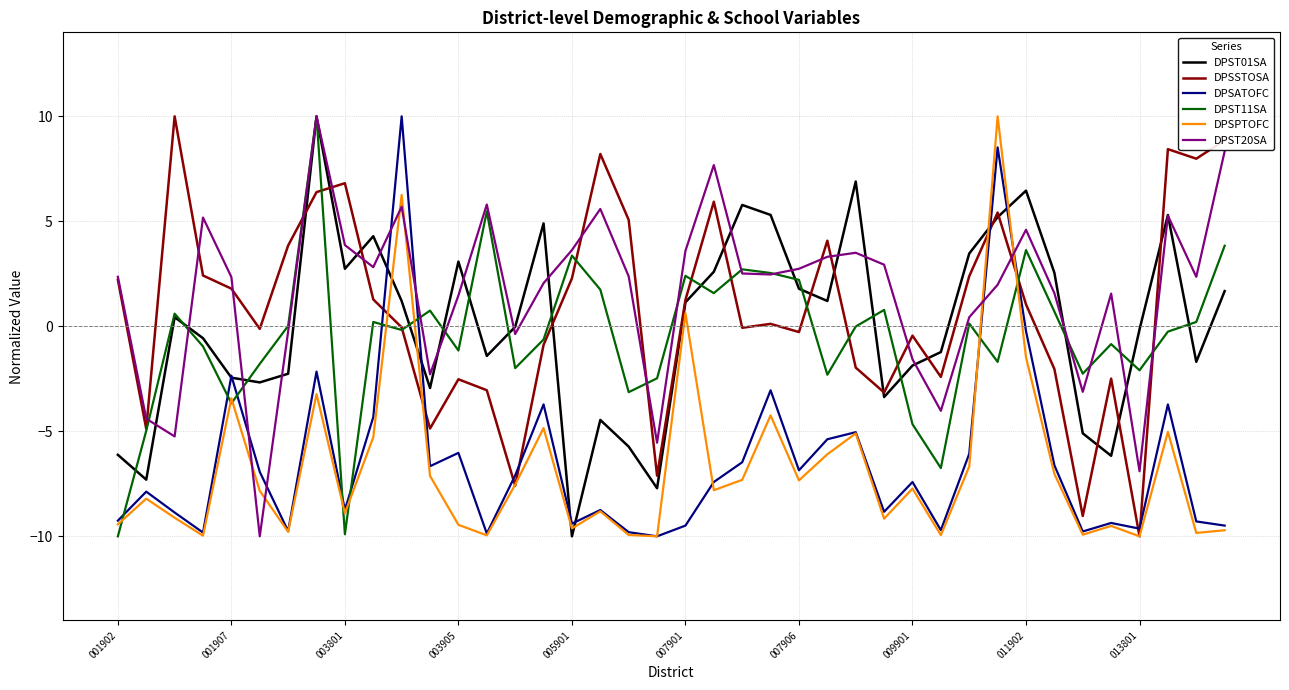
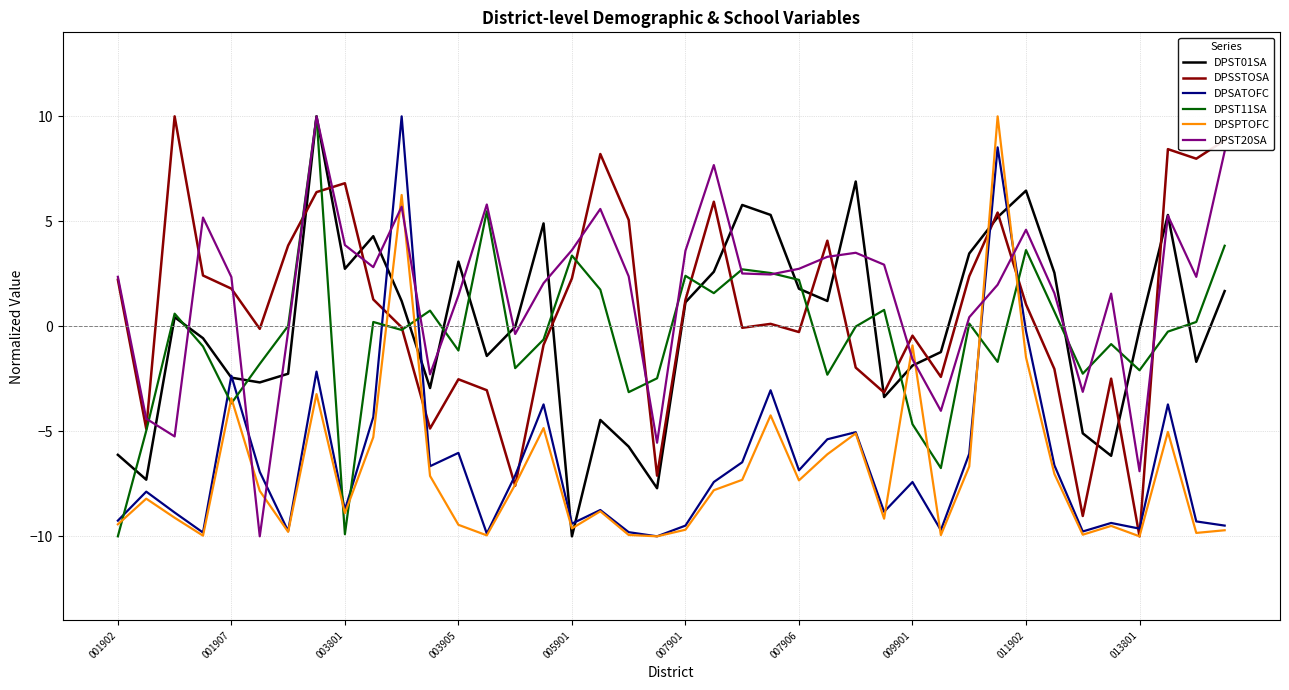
  {
    "DPST01SA": {
      "001902": -6.1,
      "003801": 2.7,
      "003905": 3.1,
      "005901": -10.0,
      "007906": 1.8,
      "009901": -1.9,
      "011902": 6.5,
      "013801": -0.1
    },
    "DPSSTOSA": {
      "001902": 2.2,
      "001907": 1.8,
      "003801": 6.8,
      "003905": -2.5,
      "005901": 2.3,
      "007906": -0.3,
      "009901": -0.4,
      "011902": 1.0
    },
    "DPSATOFC": {
      "001902": -9.3,
      "003801": -8.7,
      "003905": -6.0,
      "005901": -9.4,
      "007901": -9.5,
      "007906": -6.9,
      "009901": -7.4,
      "011902": -0.2,
      "013801": -9.6
    },
    "DPST11SA": {
      "001902": -10.0,
      "001907": -3.7,
      "003801": -9.9,
      "003905": -1.2,
      "005901": 3.4,
      "007901": 2.4,
      "007906": 2.2,
      "009901": -4.7,
      "011902": 3.6,
      "013801": -2.1
    },
    "DPSPTOFC": {
      "001902": -9.4,
      "001907": -3.4,
      "003801": -8.9,
      "003905": -9.5,
      "005901": -9.6,
-     "007901": 0.6,
+     "007901": -9.7,
      "007906": -7.3,
-     "009901": -7.7,
+     "009901": -0.9,
      "011902": -1.5
    },
    "DPST20SA": {
      "001902": 2.4,
      "001907": 2.3,
      "003801": 3.9,
      "003905": 1.5,
      "005901": 3.6,
      "007901": 3.6,
      "007906": 2.7,
      "009901": -1.6,
      "011902": 4.6,
      "013801": -6.9
    }
  }
